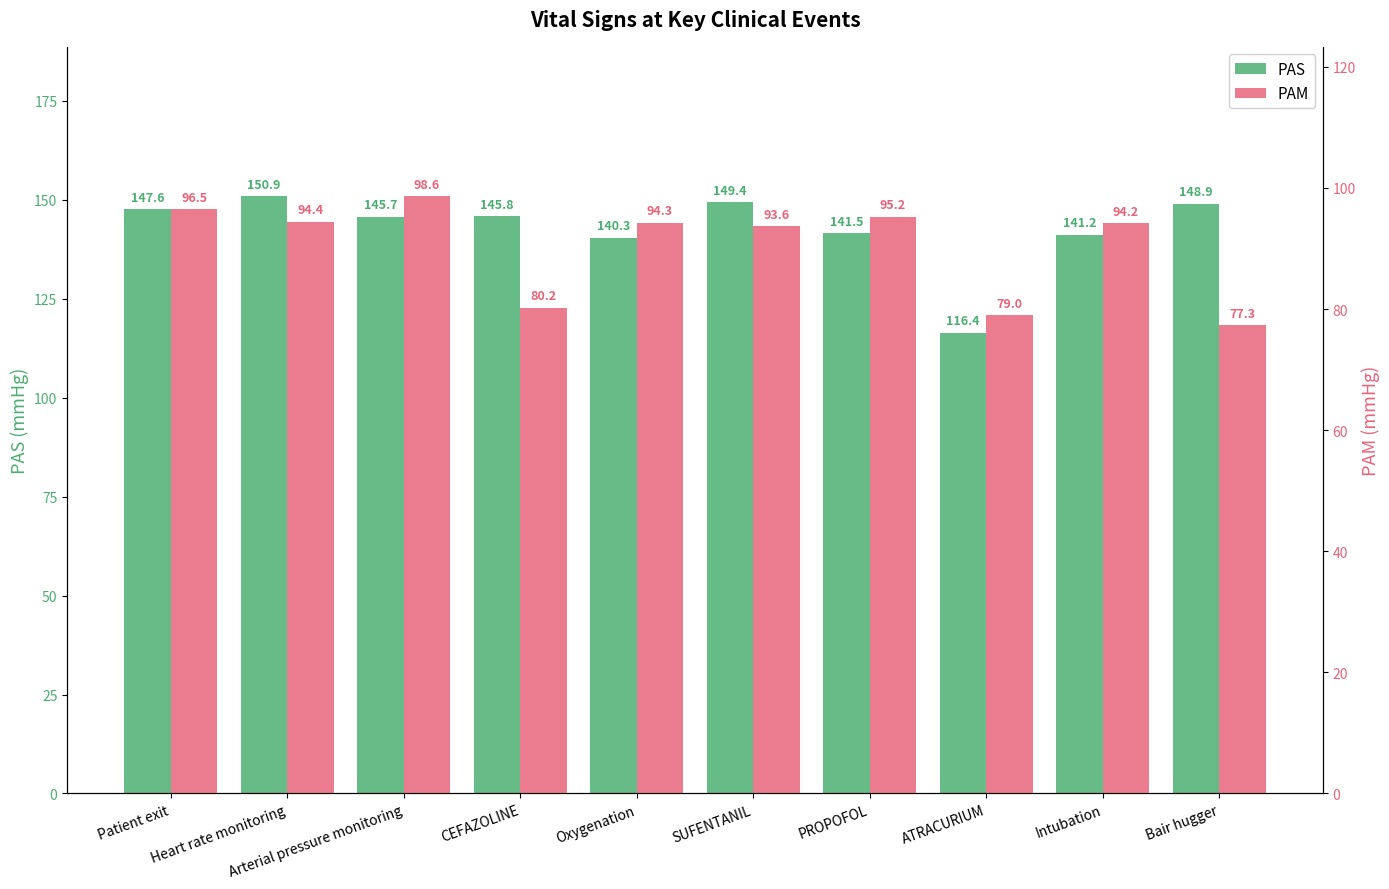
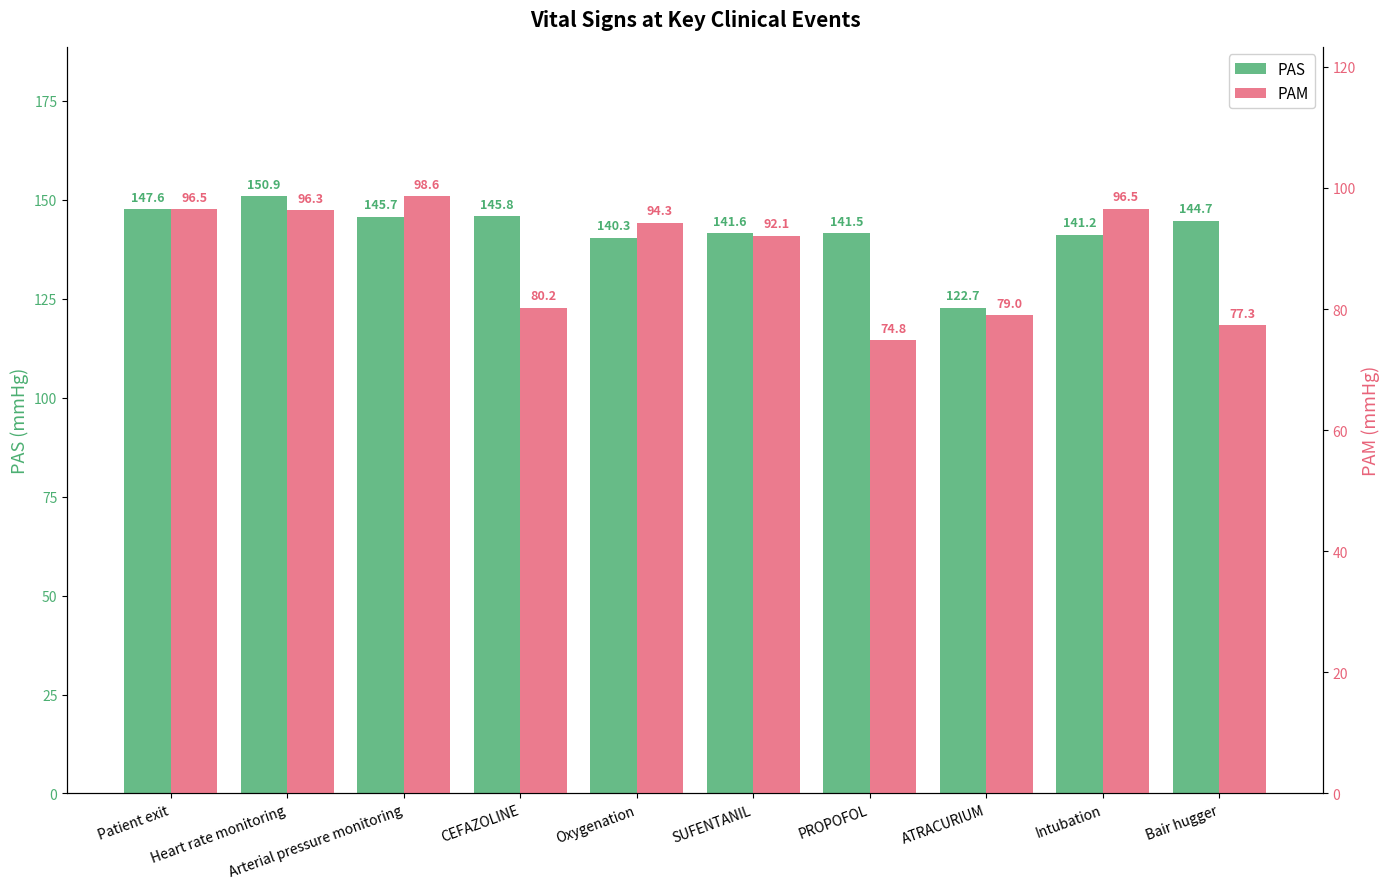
  {
    "PAS": {
      "Patient exit": 147.6,
      "Heart rate monitoring": 150.9,
      "Arterial pressure monitoring": 145.7,
      "CEFAZOLINE": 145.8,
      "Oxygenation": 140.3,
-     "SUFENTANIL": 149.4,
+     "SUFENTANIL": 141.6,
      "PROPOFOL": 141.5,
-     "ATRACURIUM": 116.4,
+     "ATRACURIUM": 122.7,
      "Intubation": 141.2,
-     "Bair hugger": 148.9
+     "Bair hugger": 144.7
    },
    "PAM": {
      "Patient exit": 96.5,
-     "Heart rate monitoring": 94.4,
+     "Heart rate monitoring": 96.3,
      "Arterial pressure monitoring": 98.6,
      "CEFAZOLINE": 80.2,
      "Oxygenation": 94.3,
-     "SUFENTANIL": 93.6,
-     "PROPOFOL": 95.2,
+     "SUFENTANIL": 92.1,
+     "PROPOFOL": 74.8,
      "ATRACURIUM": 79.0,
-     "Intubation": 94.2,
+     "Intubation": 96.5,
      "Bair hugger": 77.3
    }
  }
